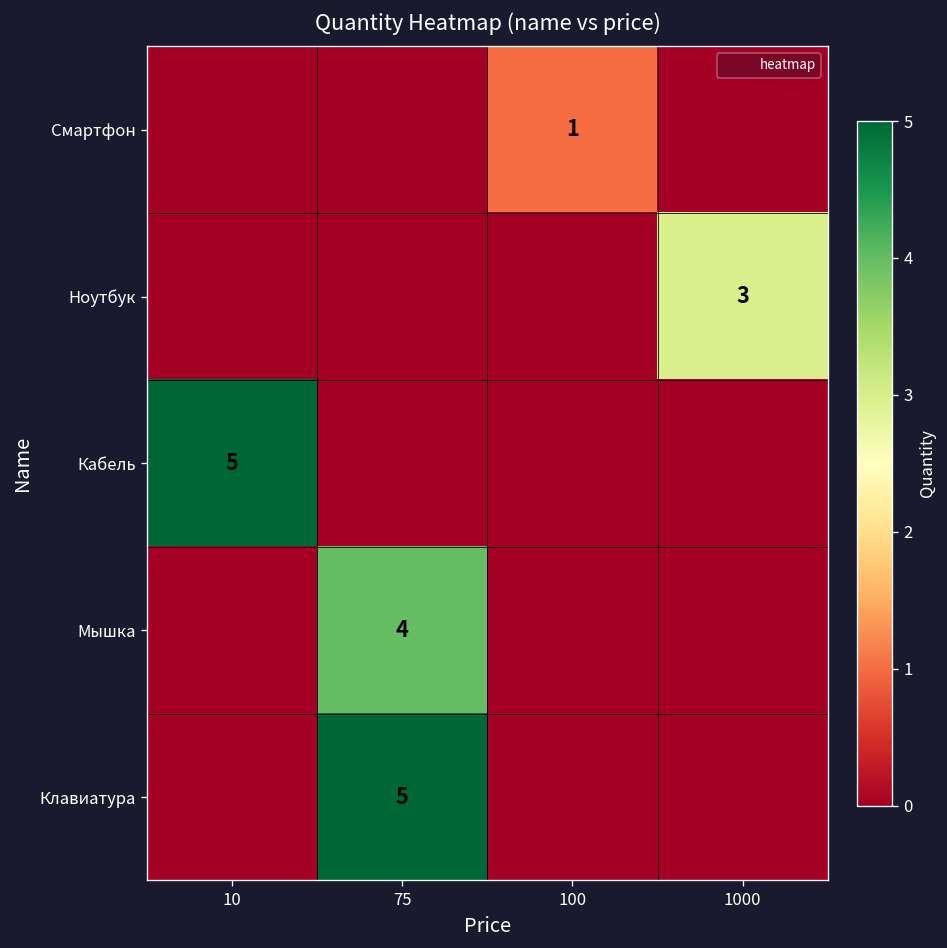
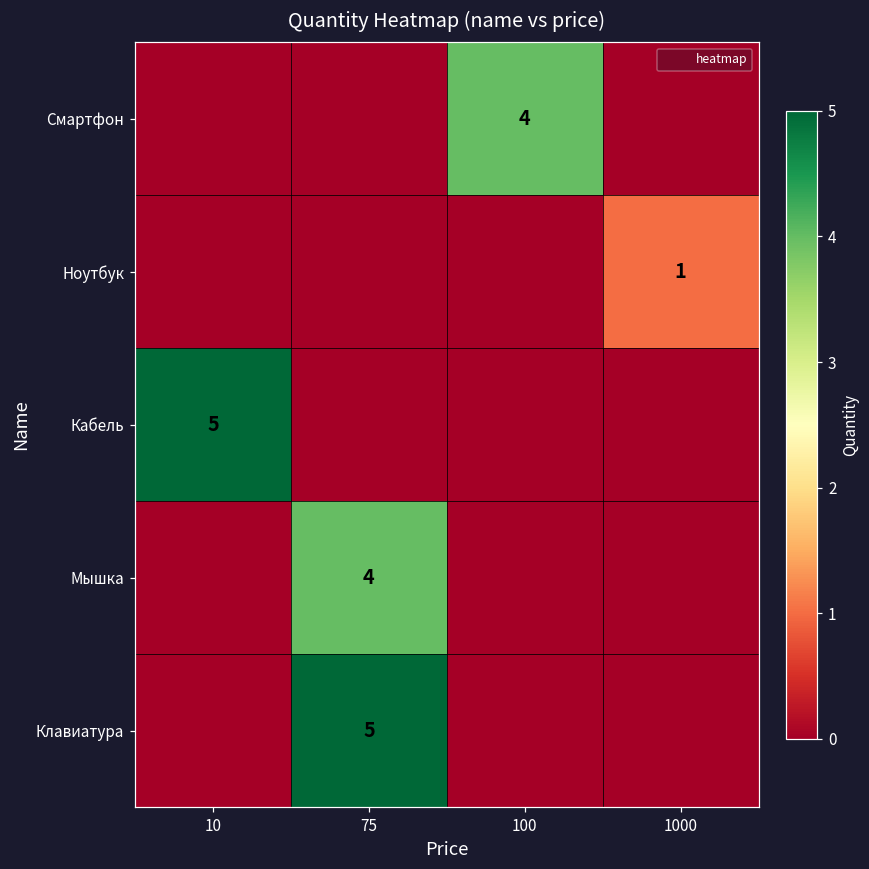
  {
    "Смартфон": {
-     "100": 1
+     "100": 4
    },
    "Ноутбук": {
-     "1000": 3
+     "1000": 1
    },
    "Кабель": {
      "10": 5
    },
    "Мышка": {
      "75": 4
    },
    "Клавиатура": {
      "75": 5
    }
  }
